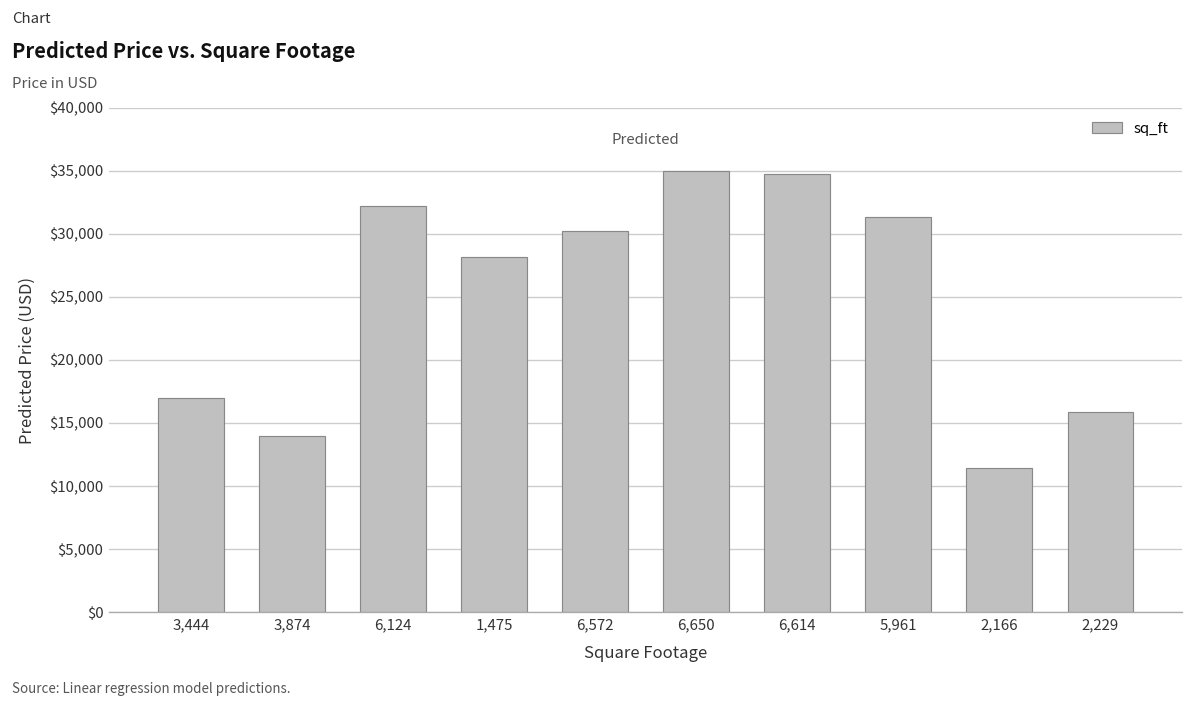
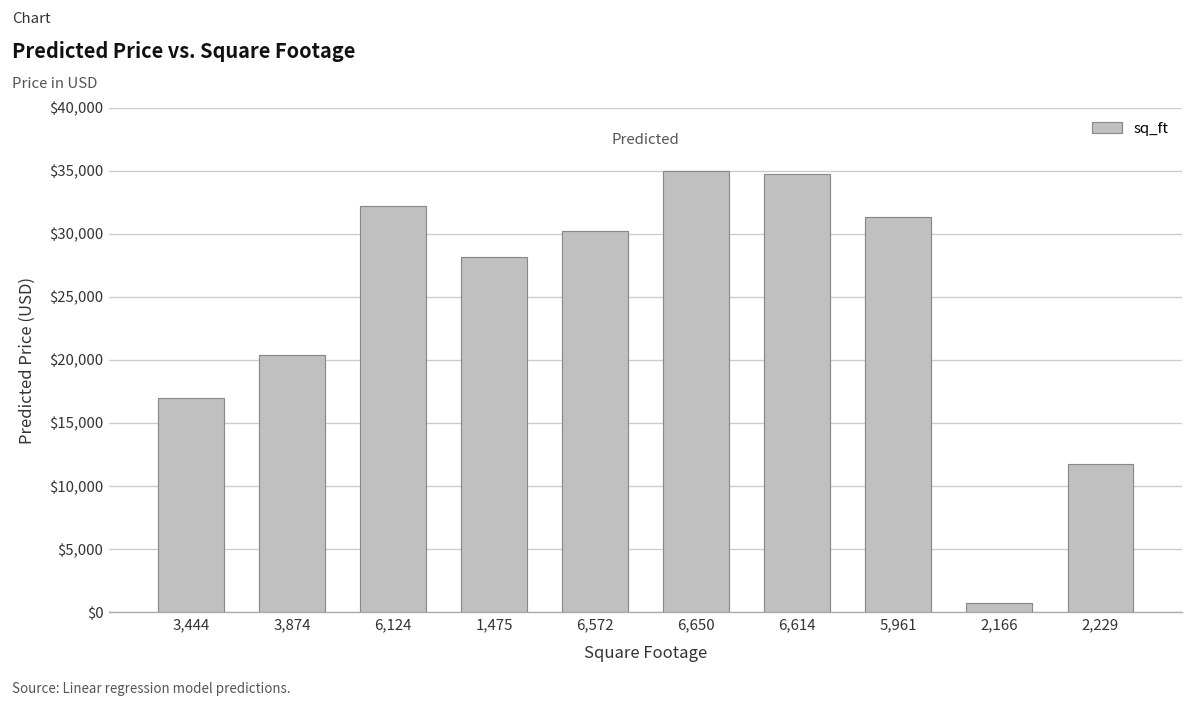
  {
    "3,444": "$17,000",
-   "3,874": "$14,000",
+   "3,874": "$20,400",
    "6,124": "$32,200",
    "1,475": "$28,200",
    "6,572": "$30,300",
    "6,650": "$35,000",
    "6,614": "$34,800",
    "5,961": "$31,300",
-   "2,166": "$11,400",
-   "2,229": "$15,900"
+   "2,166": "$700",
+   "2,229": "$11,800"
  }
